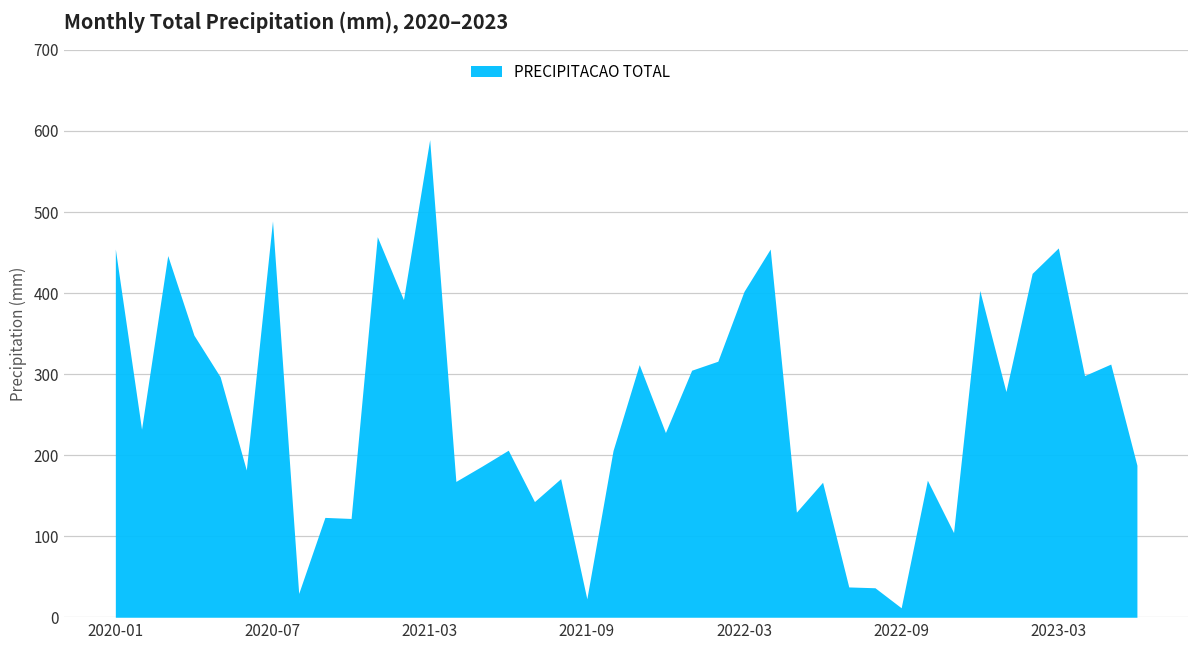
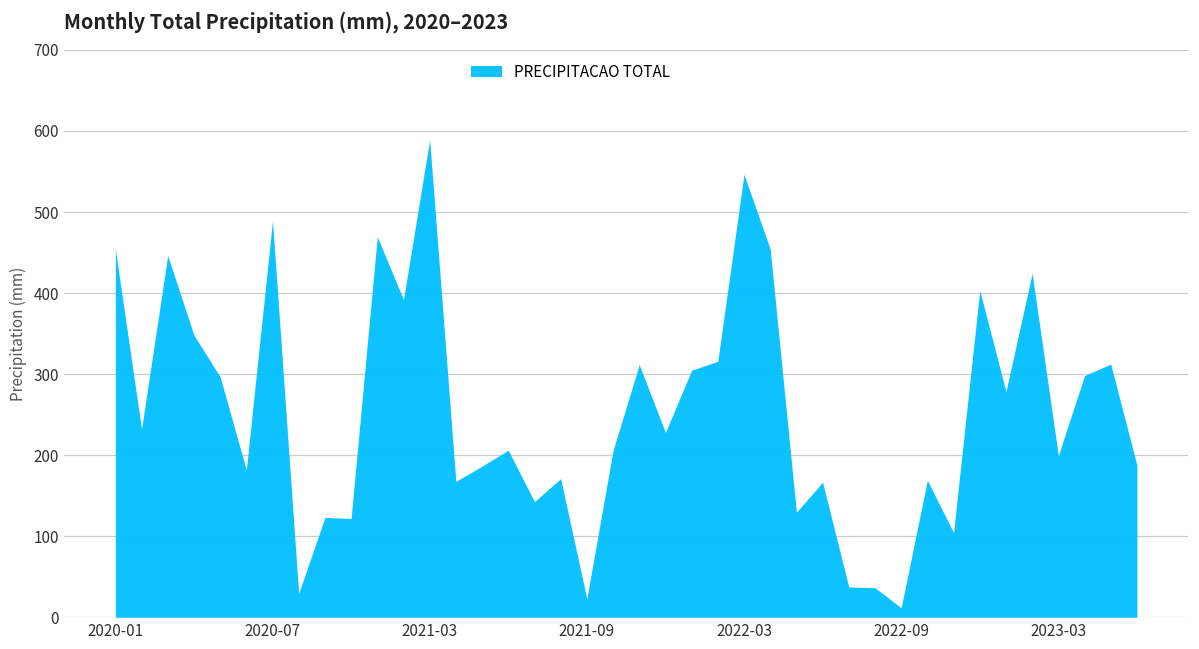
  {
    "2020-01": 450,
    "2020-07": 490,
    "2021-03": 590,
    "2021-09": 20,
-   "2022-03": 400,
+   "2022-03": 550,
    "2022-09": 10,
-   "2023-03": 460
+   "2023-03": 200
  }
